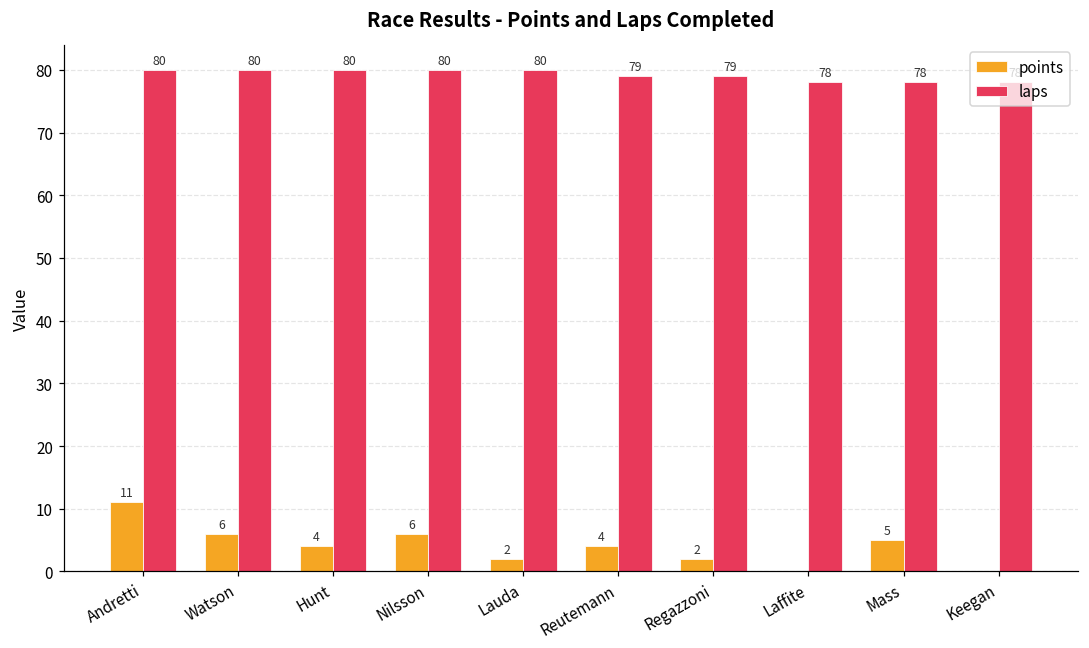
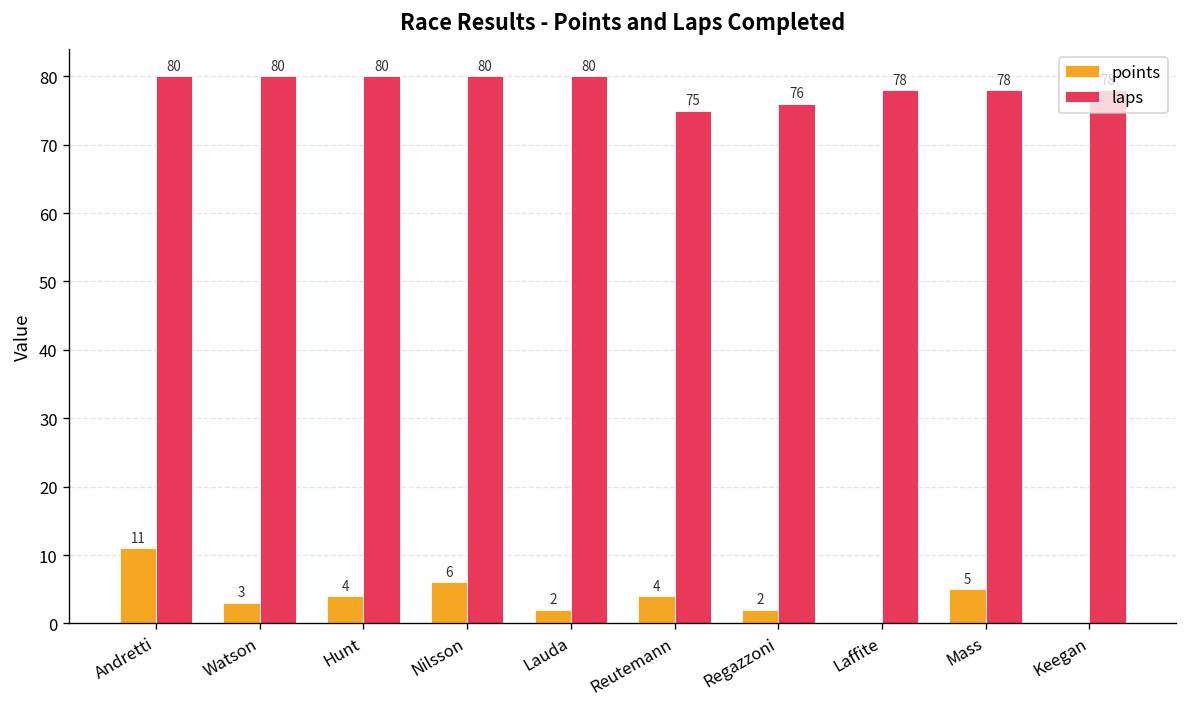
  {
    "points": {
      "Andretti": 11,
-     "Watson": 6,
+     "Watson": 3,
      "Hunt": 4,
      "Nilsson": 6,
      "Lauda": 2,
      "Reutemann": 4,
      "Regazzoni": 2,
      "Mass": 5
    },
    "laps": {
      "Andretti": 80,
      "Watson": 80,
      "Hunt": 80,
      "Nilsson": 80,
      "Lauda": 80,
-     "Reutemann": 79,
-     "Regazzoni": 79,
+     "Reutemann": 75,
+     "Regazzoni": 76,
      "Laffite": 78,
      "Mass": 78
    }
  }
